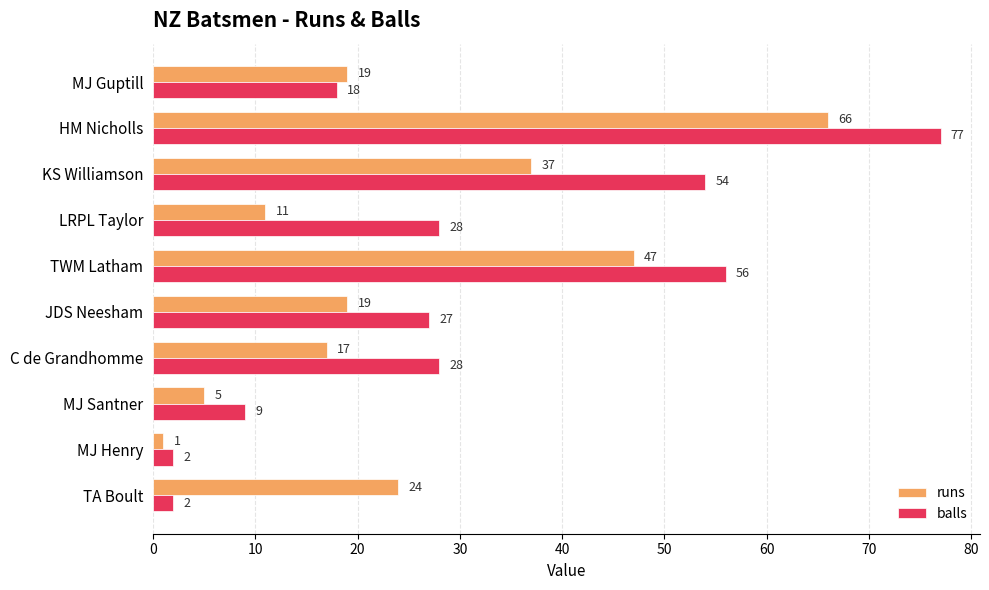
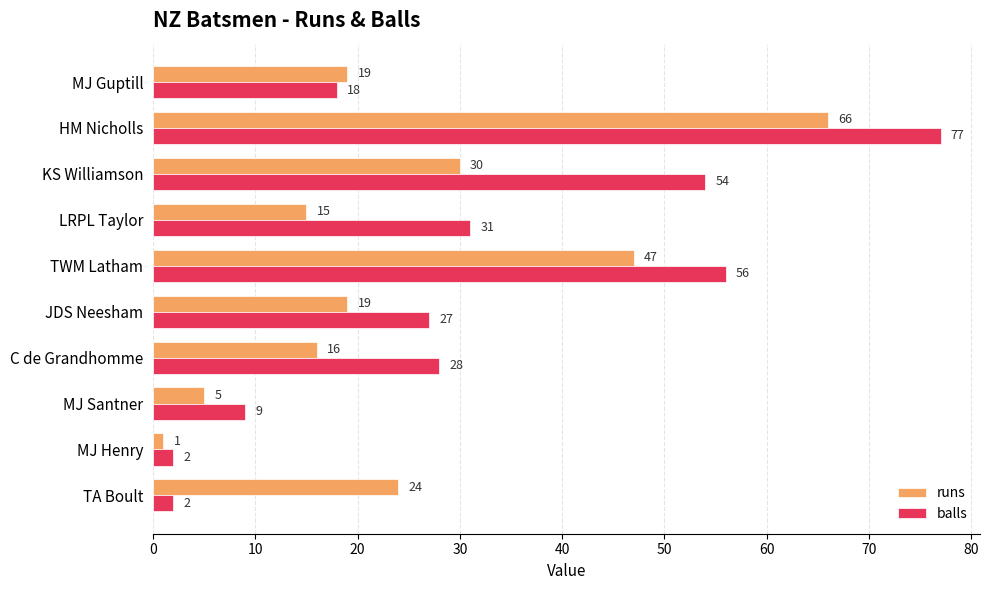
  {
    "runs": {
      "MJ Guptill": 19,
      "HM Nicholls": 66,
-     "KS Williamson": 37,
-     "LRPL Taylor": 11,
+     "KS Williamson": 30,
+     "LRPL Taylor": 15,
      "TWM Latham": 47,
      "JDS Neesham": 19,
-     "C de Grandhomme": 17,
+     "C de Grandhomme": 16,
      "MJ Santner": 5,
      "MJ Henry": 1,
      "TA Boult": 24
    },
    "balls": {
      "MJ Guptill": 18,
      "HM Nicholls": 77,
      "KS Williamson": 54,
-     "LRPL Taylor": 28,
+     "LRPL Taylor": 31,
      "TWM Latham": 56,
      "JDS Neesham": 27,
      "C de Grandhomme": 28,
      "MJ Santner": 9,
      "MJ Henry": 2,
      "TA Boult": 2
    }
  }
